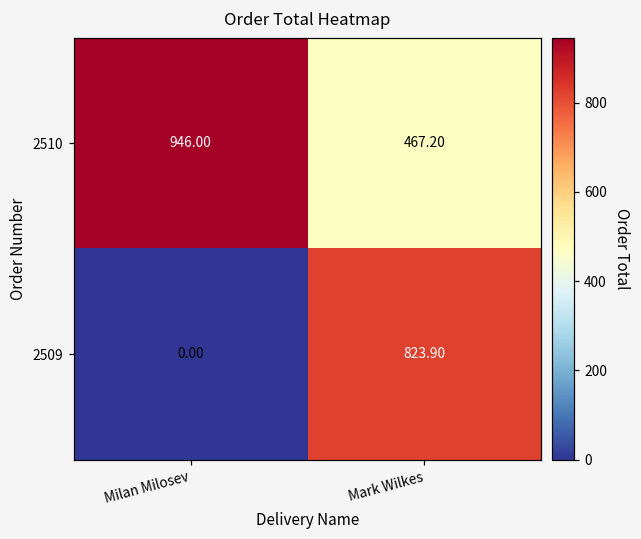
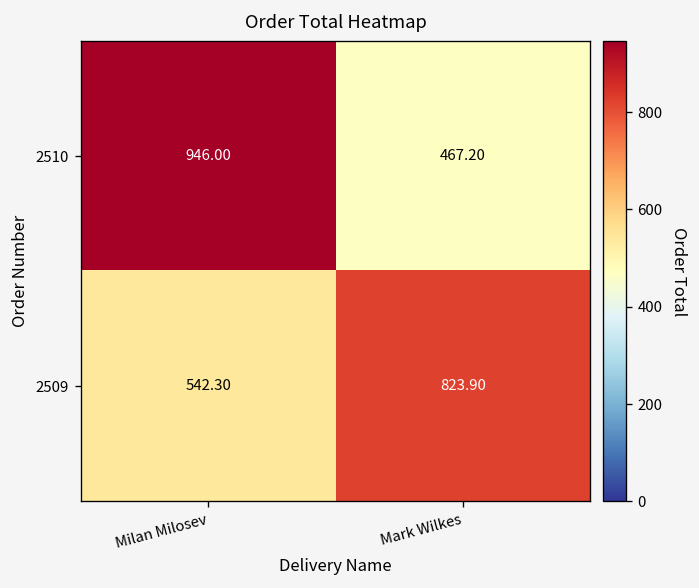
  {
    "2510": {
      "Milan Milosev": 946.00,
      "Mark Wilkes": 467.20
    },
    "2509": {
-     "Milan Milosev": 0.00,
+     "Milan Milosev": 542.30,
      "Mark Wilkes": 823.90
    }
  }
